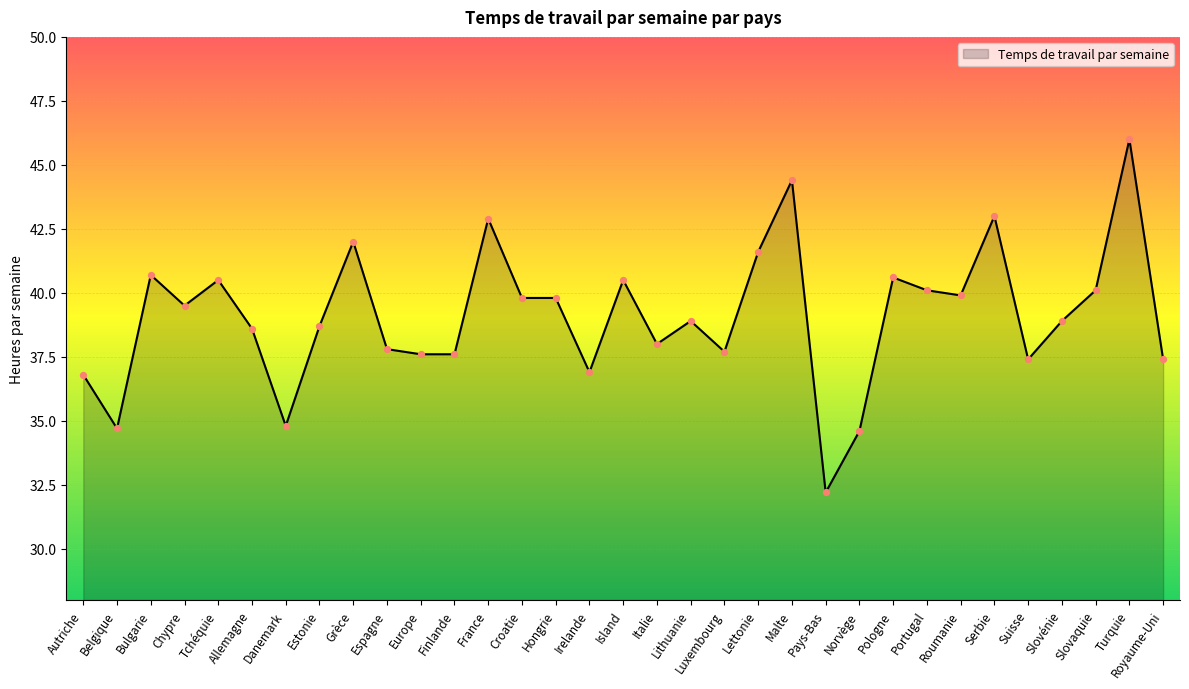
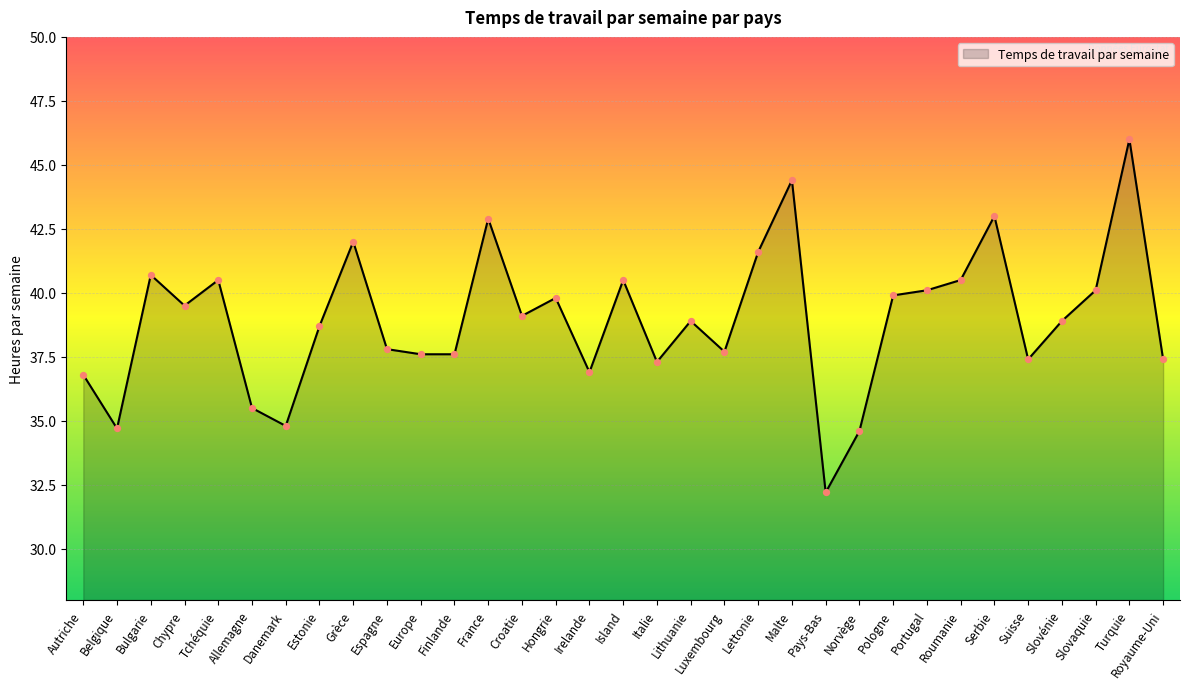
  {
    "Autriche": 36.8,
    "Belgique": 34.7,
    "Bulgarie": 40.7,
    "Chypre": 39.5,
    "Tchéquie": 40.5,
-   "Allemagne": 38.6,
+   "Allemagne": 35.5,
    "Danemark": 34.8,
    "Estonie": 38.7,
    "Grèce": 42.0,
    "Espagne": 37.8,
    "Europe": 37.6,
    "Finlande": 37.6,
    "France": 42.9,
-   "Croatie": 39.8,
+   "Croatie": 39.1,
    "Hongrie": 39.8,
    "Irelande": 36.9,
    "Island": 40.5,
-   "Italie": 38.0,
+   "Italie": 37.3,
    "Lithuanie": 38.9,
    "Luxembourg": 37.7,
    "Lettonie": 41.6,
    "Malte": 44.4,
    "Pays-Bas": 32.2,
    "Norvège": 34.6,
-   "Pologne": 40.6,
+   "Pologne": 39.9,
    "Portugal": 40.1,
-   "Roumanie": 39.9,
+   "Roumanie": 40.5,
    "Serbie": 43.0,
    "Suisse": 37.4,
    "Slovénie": 38.9,
    "Slovaquie": 40.1,
    "Turquie": 46.0,
    "Royaume-Uni": 37.4
  }
